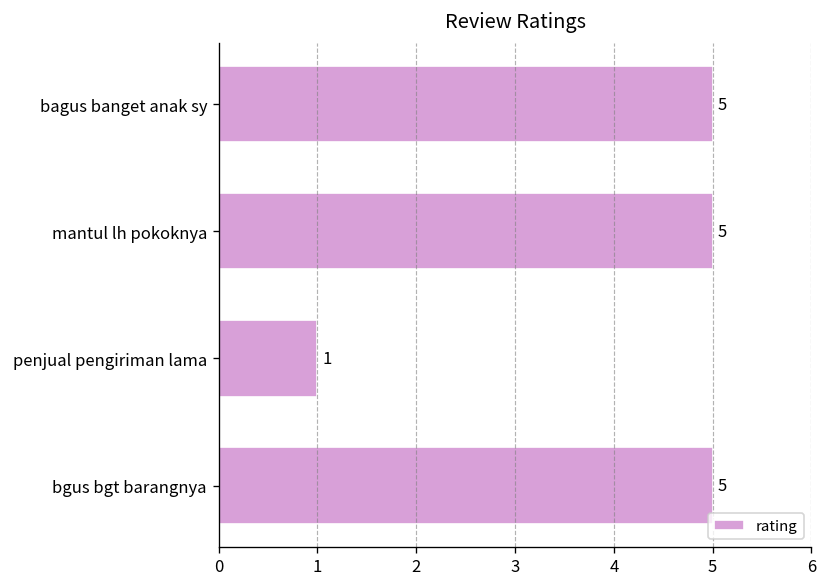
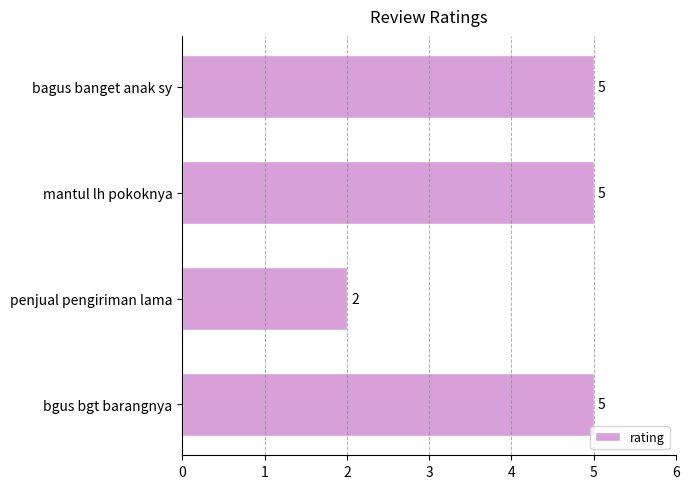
  {
    "bagus banget anak sy": 5,
    "mantul lh pokoknya": 5,
-   "penjual pengiriman lama": 1,
+   "penjual pengiriman lama": 2,
    "bgus bgt barangnya": 5
  }
